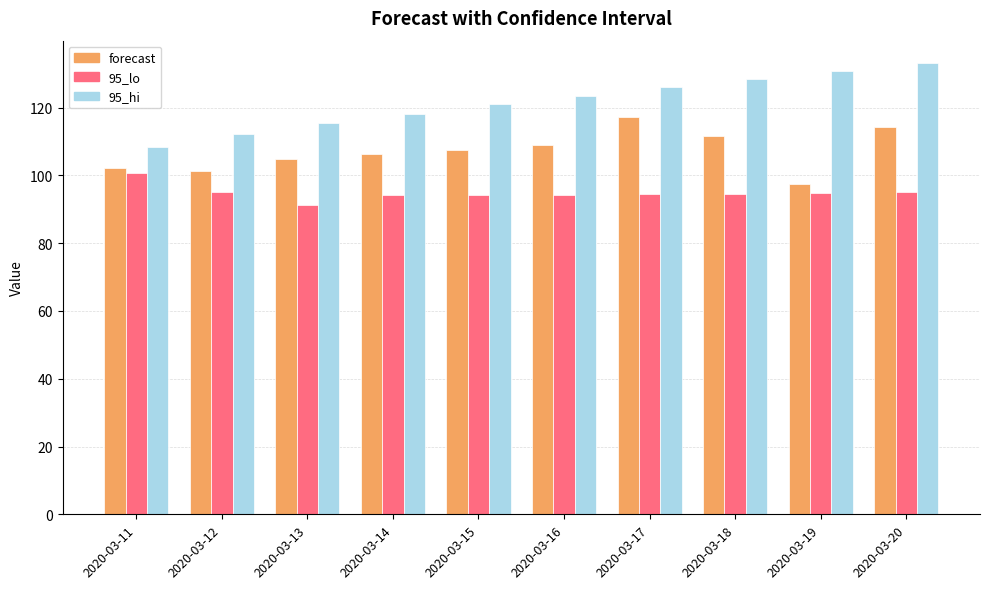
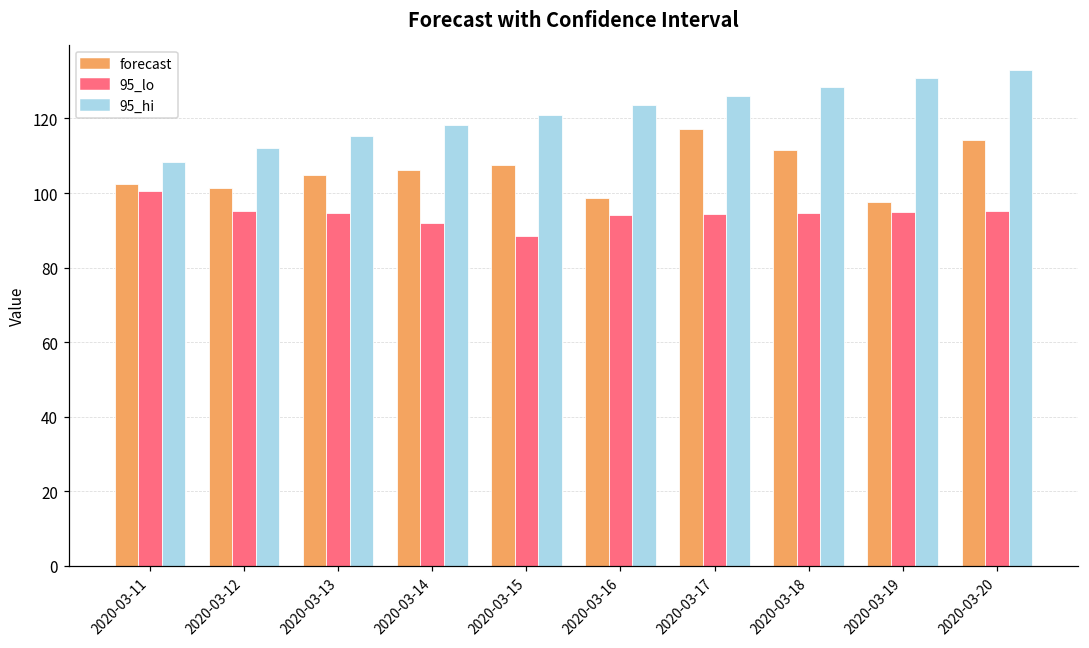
  {
    "forecast": {
      "2020-03-11": 102,
      "2020-03-12": 101,
      "2020-03-13": 105,
      "2020-03-14": 106,
      "2020-03-15": 108,
-     "2020-03-16": 109,
+     "2020-03-16": 99,
      "2020-03-17": 117,
      "2020-03-18": 112,
      "2020-03-19": 98,
      "2020-03-20": 114
    },
    "95_lo": {
      "2020-03-11": 101,
      "2020-03-12": 95,
-     "2020-03-13": 91,
-     "2020-03-14": 94,
-     "2020-03-15": 94,
+     "2020-03-13": 95,
+     "2020-03-14": 92,
+     "2020-03-15": 88,
      "2020-03-16": 94,
      "2020-03-17": 94,
      "2020-03-18": 95,
      "2020-03-19": 95,
      "2020-03-20": 95
    },
    "95_hi": {
      "2020-03-11": 108,
      "2020-03-12": 112,
      "2020-03-13": 115,
      "2020-03-14": 118,
      "2020-03-15": 121,
      "2020-03-16": 124,
      "2020-03-17": 126,
      "2020-03-18": 128,
      "2020-03-19": 131,
      "2020-03-20": 133
    }
  }
